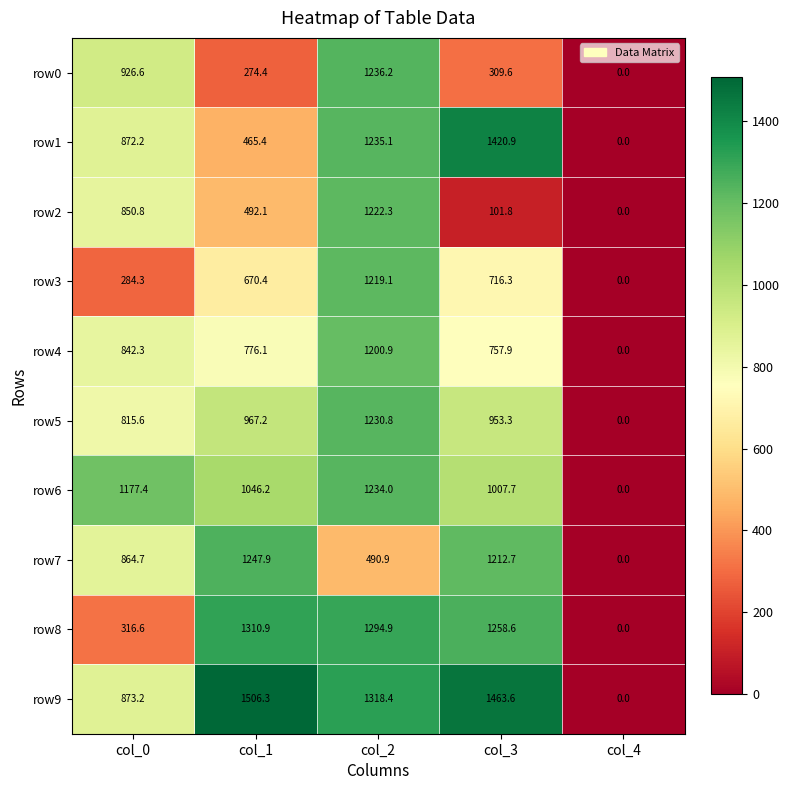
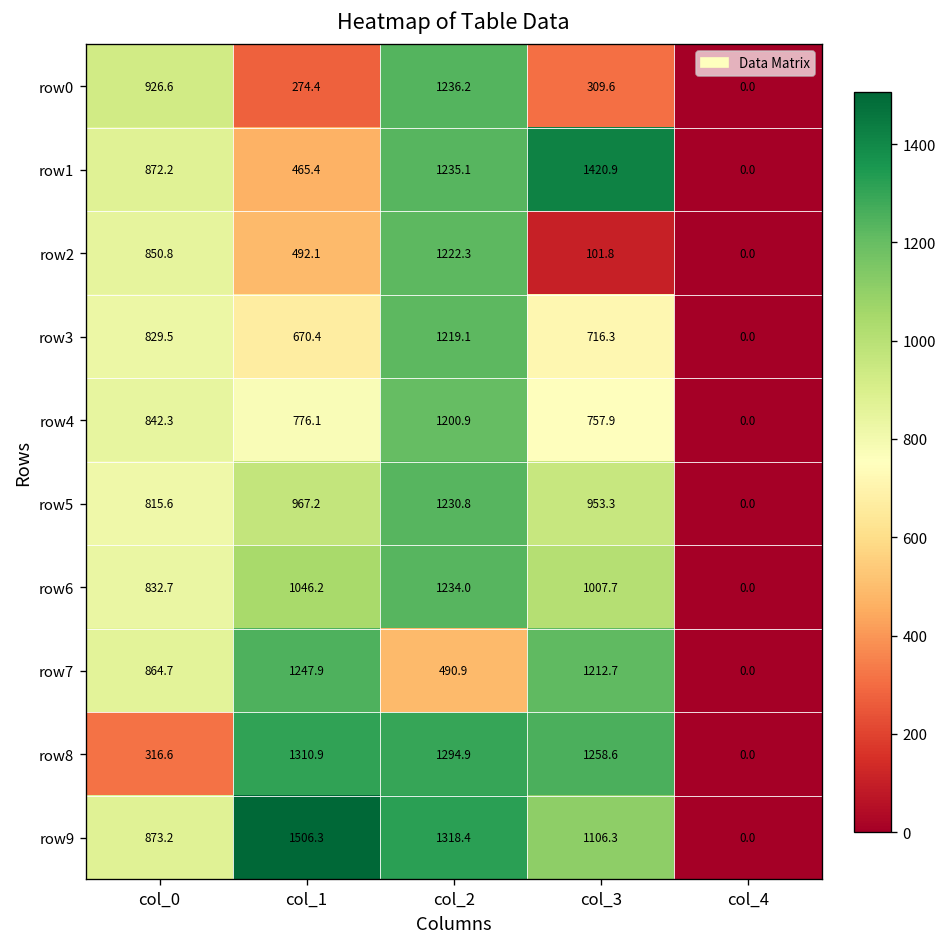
  {
    "row0": {
      "col_0": 926.6,
      "col_1": 274.4,
      "col_2": 1236.2,
      "col_3": 309.6,
      "col_4": 0.0
    },
    "row1": {
      "col_0": 872.2,
      "col_1": 465.4,
      "col_2": 1235.1,
      "col_3": 1420.9,
      "col_4": 0.0
    },
    "row2": {
      "col_0": 850.8,
      "col_1": 492.1,
      "col_2": 1222.3,
      "col_3": 101.8,
      "col_4": 0.0
    },
    "row3": {
-     "col_0": 284.3,
+     "col_0": 829.5,
      "col_1": 670.4,
      "col_2": 1219.1,
      "col_3": 716.3,
      "col_4": 0.0
    },
    "row4": {
      "col_0": 842.3,
      "col_1": 776.1,
      "col_2": 1200.9,
      "col_3": 757.9,
      "col_4": 0.0
    },
    "row5": {
      "col_0": 815.6,
      "col_1": 967.2,
      "col_2": 1230.8,
      "col_3": 953.3,
      "col_4": 0.0
    },
    "row6": {
-     "col_0": 1177.4,
+     "col_0": 832.7,
      "col_1": 1046.2,
      "col_2": 1234.0,
      "col_3": 1007.7,
      "col_4": 0.0
    },
    "row7": {
      "col_0": 864.7,
      "col_1": 1247.9,
      "col_2": 490.9,
      "col_3": 1212.7,
      "col_4": 0.0
    },
    "row8": {
      "col_0": 316.6,
      "col_1": 1310.9,
      "col_2": 1294.9,
      "col_3": 1258.6,
      "col_4": 0.0
    },
    "row9": {
      "col_0": 873.2,
      "col_1": 1506.3,
      "col_2": 1318.4,
-     "col_3": 1463.6,
+     "col_3": 1106.3,
      "col_4": 0.0
    }
  }
